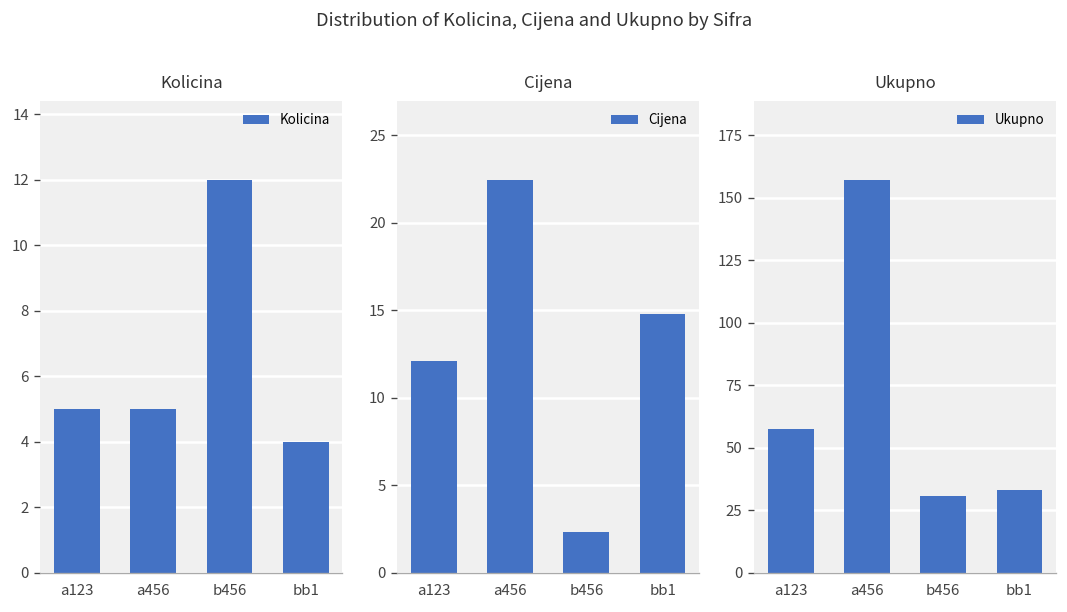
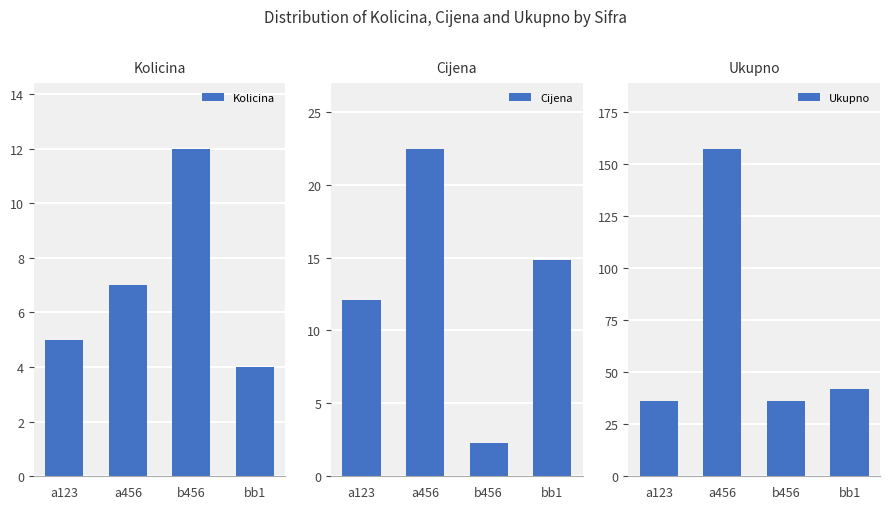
  {
    "Kolicina": {
      "a123": 5,
-     "a456": 5,
+     "a456": 7,
      "b456": 12,
      "bb1": 4
    },
    "Cijena": {
      "a123": 12.1,
      "a456": 22.5,
      "b456": 2.3,
      "bb1": 14.8
    },
    "Ukupno": {
-     "a123": 58,
+     "a123": 36,
      "a456": 157,
-     "b456": 31,
-     "bb1": 33
+     "b456": 36,
+     "bb1": 42
    }
  }
